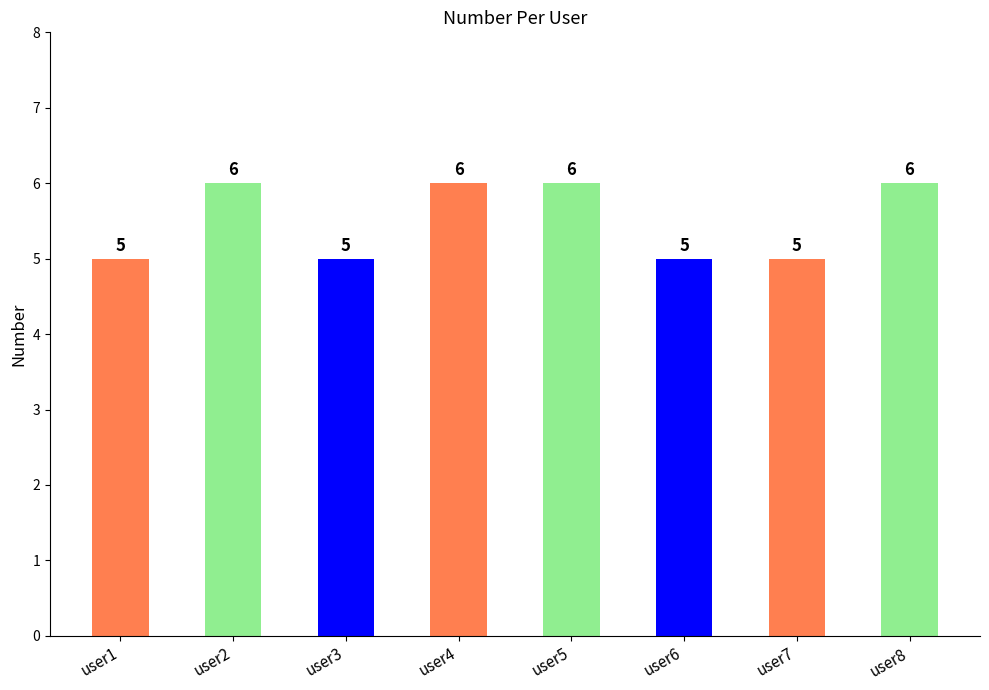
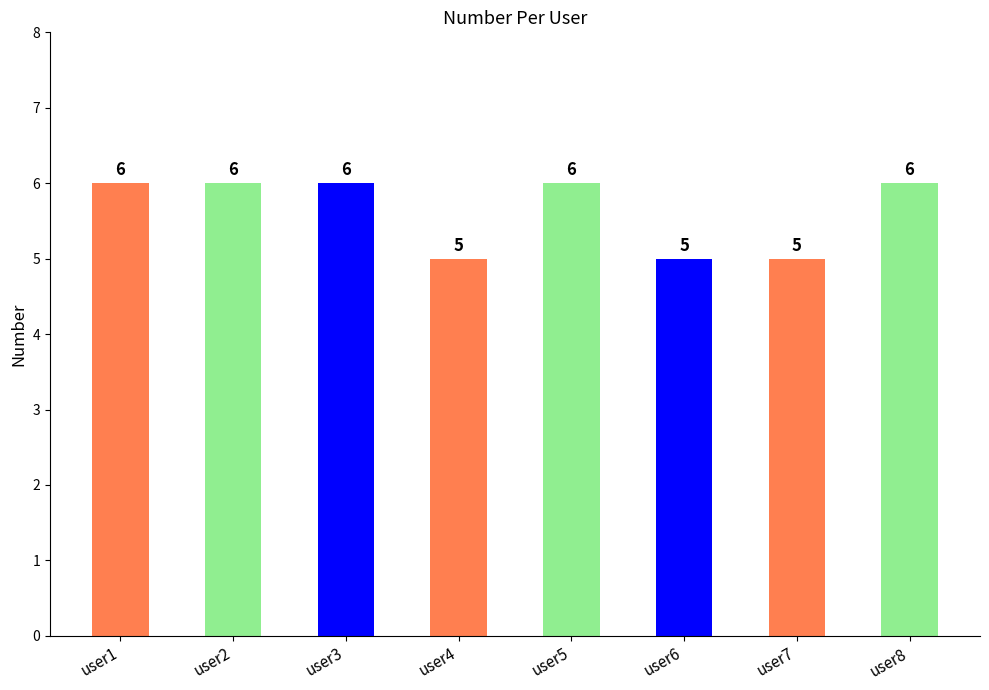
  {
-   "user1": 5,
+   "user1": 6,
    "user2": 6,
-   "user3": 5,
-   "user4": 6,
+   "user3": 6,
+   "user4": 5,
    "user5": 6,
    "user6": 5,
    "user7": 5,
    "user8": 6
  }
